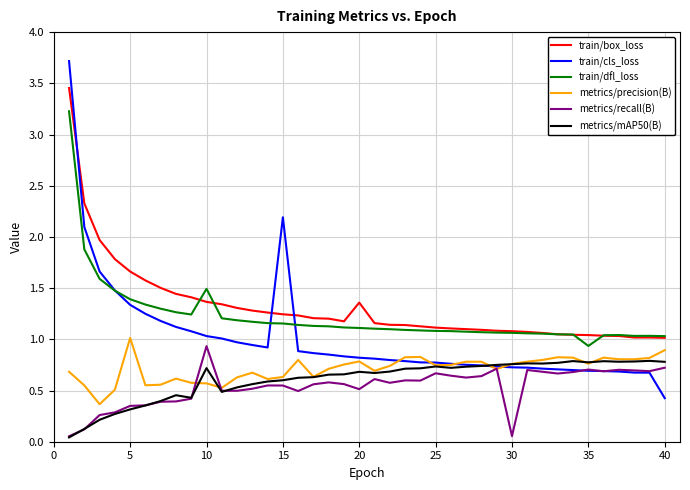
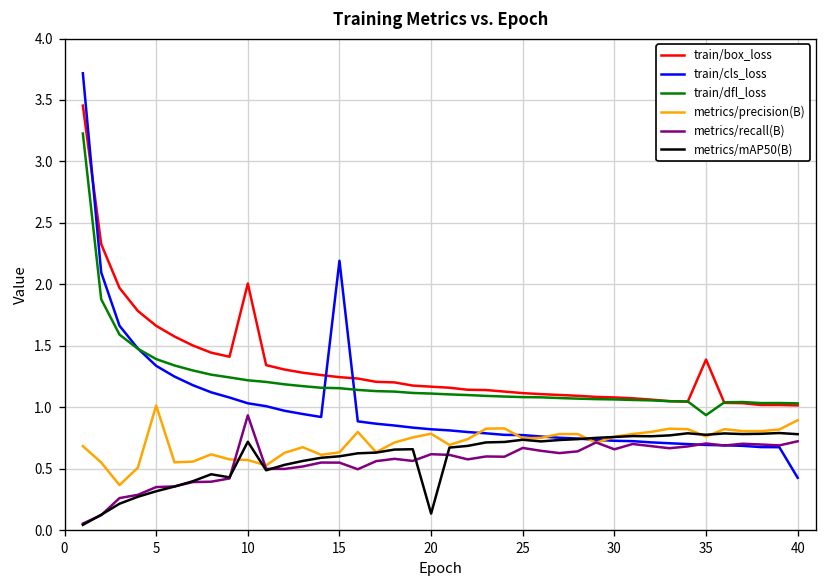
  {
    "train/box_loss": {
      "5": 1.66,
-     "10": 1.37,
+     "10": 2.01,
      "15": 1.24,
-     "20": 1.36,
+     "20": 1.17,
      "25": 1.11,
-     "35": 1.04
+     "35": 1.39
    },
    "train/cls_loss": {
      "5": 1.34,
      "10": 1.03,
      "15": 2.19,
      "20": 0.82,
      "25": 0.77,
      "30": 0.73,
      "40": 0.43
    },
    "train/dfl_loss": {
      "5": 1.39,
-     "10": 1.49,
+     "10": 1.22,
      "15": 1.15,
      "20": 1.11,
      "25": 1.08,
      "35": 0.94
    },
    "metrics/precision(B)": {
      "5": 1.01,
      "10": 0.57,
      "15": 0.63,
      "20": 0.78,
      "40": 0.89
    },
    "metrics/recall(B)": {
      "5": 0.35,
      "10": 0.93,
      "15": 0.55,
-     "20": 0.51,
+     "20": 0.62,
      "25": 0.67,
-     "30": 0.05,
+     "30": 0.66,
      "40": 0.72
    },
    "metrics/mAP50(B)": {
      "5": 0.32,
      "10": 0.72,
      "15": 0.60,
-     "20": 0.68,
+     "20": 0.13,
      "40": 0.78
    }
  }
